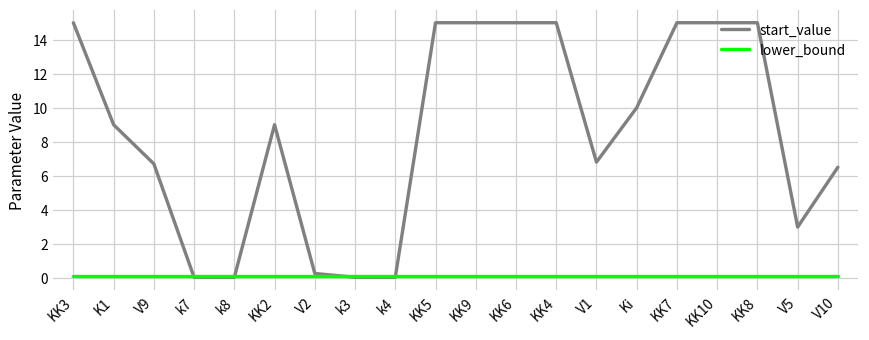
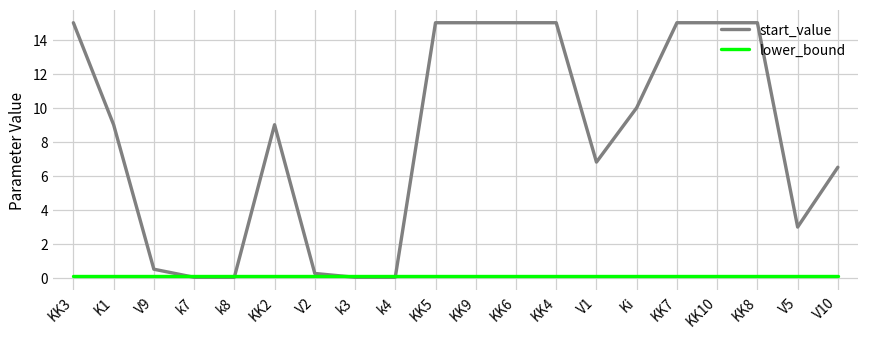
  {
    "start_value": {
      "KK3": 15.0,
      "K1": 9.0,
-     "V9": 6.7,
+     "V9": 0.5,
      "KK2": 9.0,
      "KK5": 15.0,
      "KK9": 15.0,
      "KK6": 15.0,
      "KK4": 15.0,
      "V1": 6.8,
      "Ki": 10.0,
      "KK7": 15.0,
      "KK10": 15.0,
      "KK8": 15.0,
      "V5": 3.0,
      "V10": 6.5
    },
    "lower_bound": {
      "KK3": 0.1,
      "K1": 0.1,
      "V9": 0.1,
      "KK2": 0.1,
      "KK5": 0.1,
      "KK9": 0.1,
      "KK6": 0.1,
      "KK4": 0.1,
      "V1": 0.1,
      "Ki": 0.1,
      "KK7": 0.1,
      "KK10": 0.1,
      "KK8": 0.1,
      "V5": 0.1,
      "V10": 0.1
    }
  }
